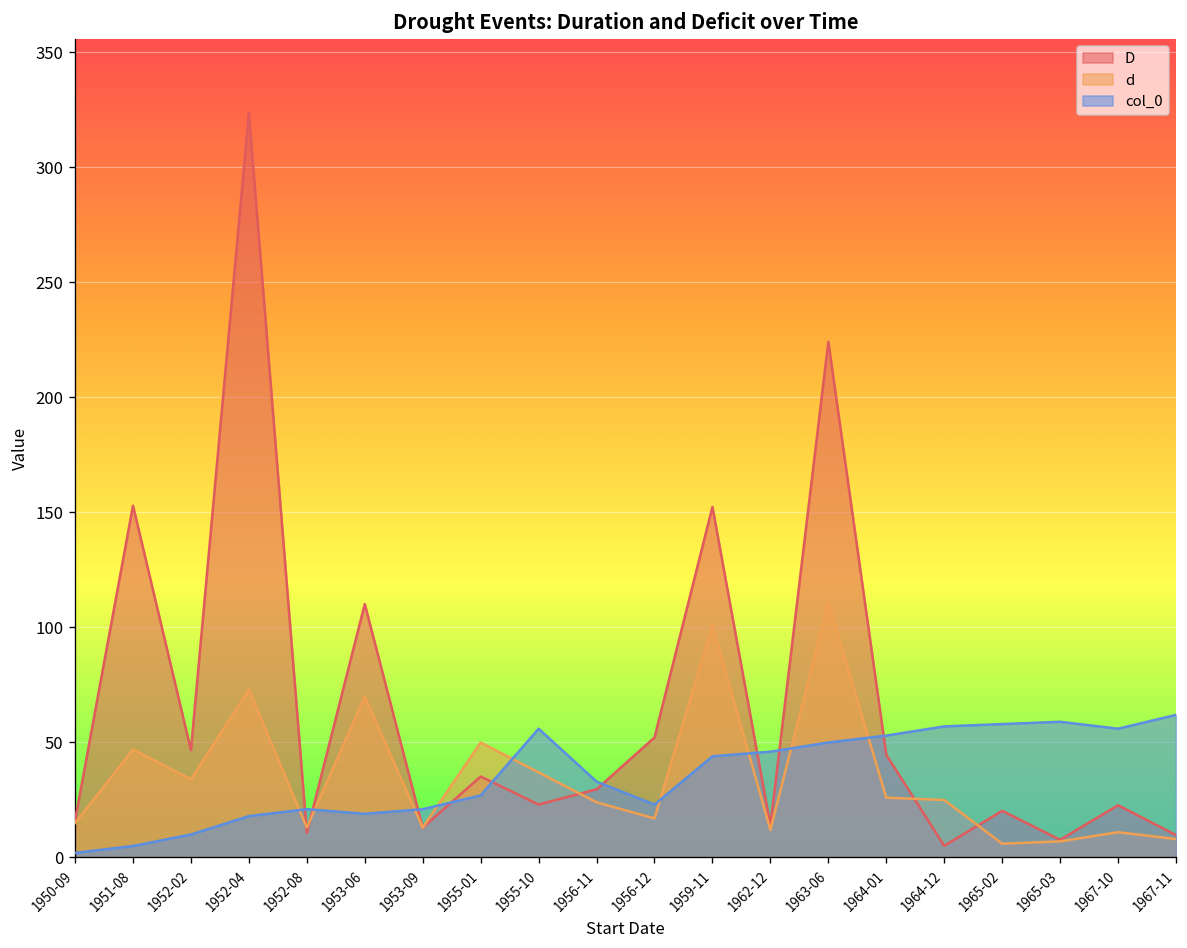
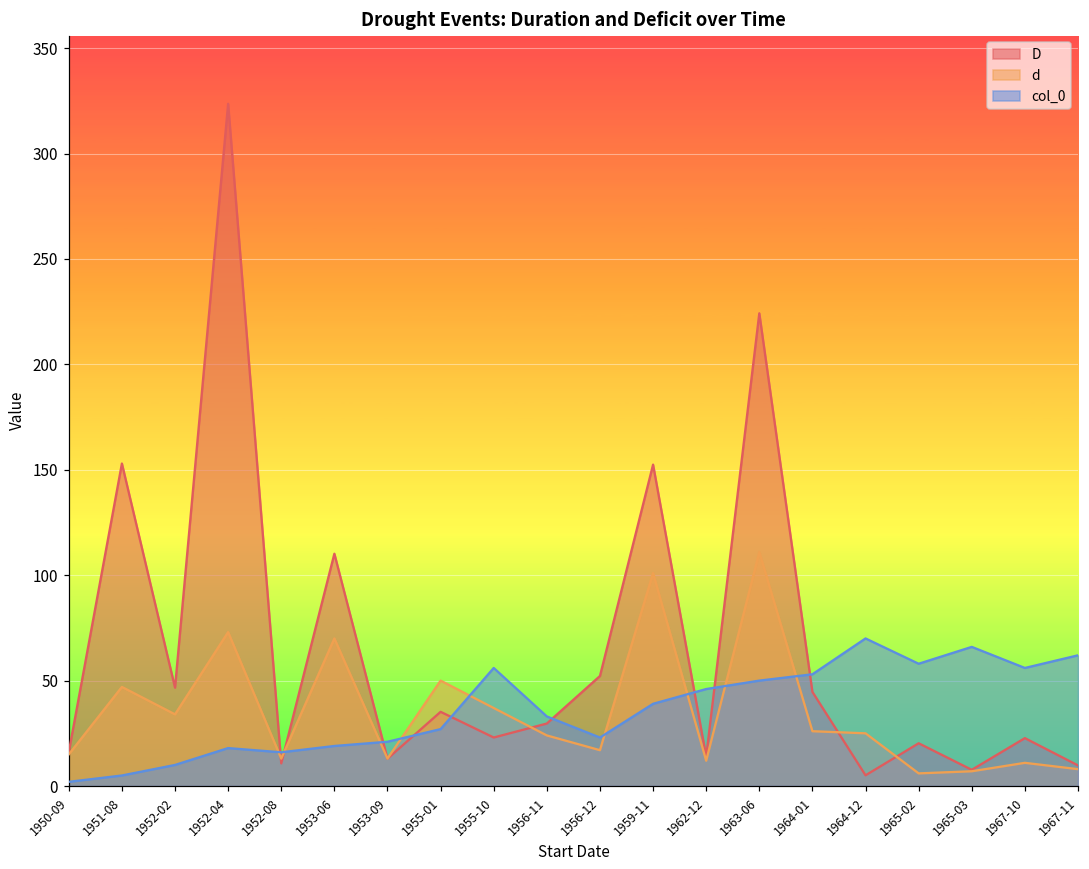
  {
    "col_0": {
      "1950-09": 2,
      "1951-08": 5,
      "1952-02": 10,
      "1952-04": 18,
-     "1952-08": 21,
+     "1952-08": 16,
      "1953-06": 19,
      "1953-09": 21,
      "1955-01": 27,
      "1955-10": 56,
      "1956-11": 33,
      "1956-12": 23,
-     "1959-11": 44,
+     "1959-11": 39,
      "1962-12": 46,
      "1963-06": 50,
      "1964-01": 53,
-     "1964-12": 57,
+     "1964-12": 70,
      "1965-02": 58,
-     "1965-03": 59,
+     "1965-03": 66,
      "1967-10": 56,
      "1967-11": 62
    }
  }
